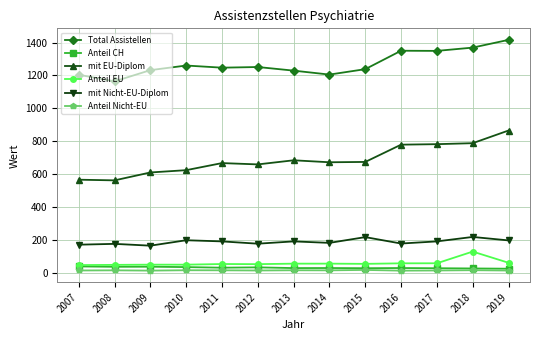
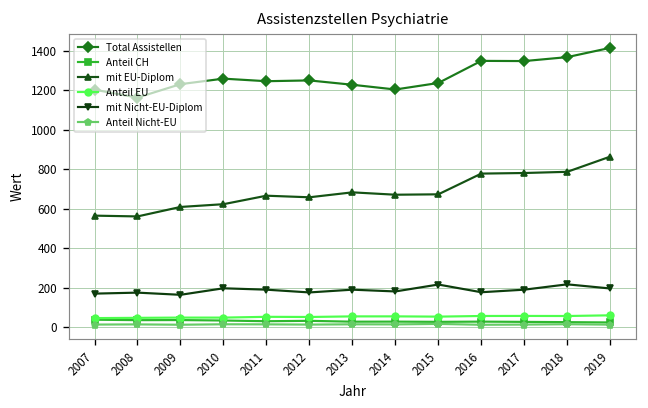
  {
    "Anteil CH": {
      "2011": 30,
      "2012": 30,
      "2016": 30
    },
    "Anteil EU": {
      "2011": 50,
      "2012": 50,
      "2013": 60,
      "2014": 60,
      "2015": 50,
      "2016": 60,
      "2017": 60,
-     "2018": 130,
+     "2018": 60,
      "2019": 60
    },
    "Anteil Nicht-EU": {
      "2007": 10,
      "2008": 20,
      "2009": 10,
      "2010": 20,
      "2011": 20,
      "2012": 10,
      "2016": 10
    }
  }
